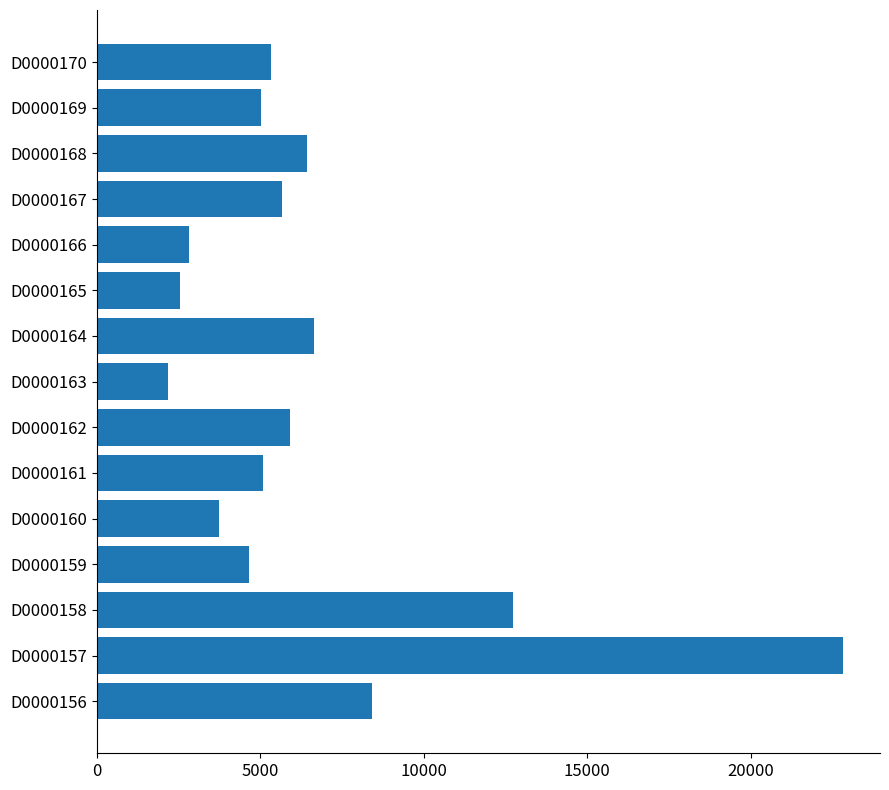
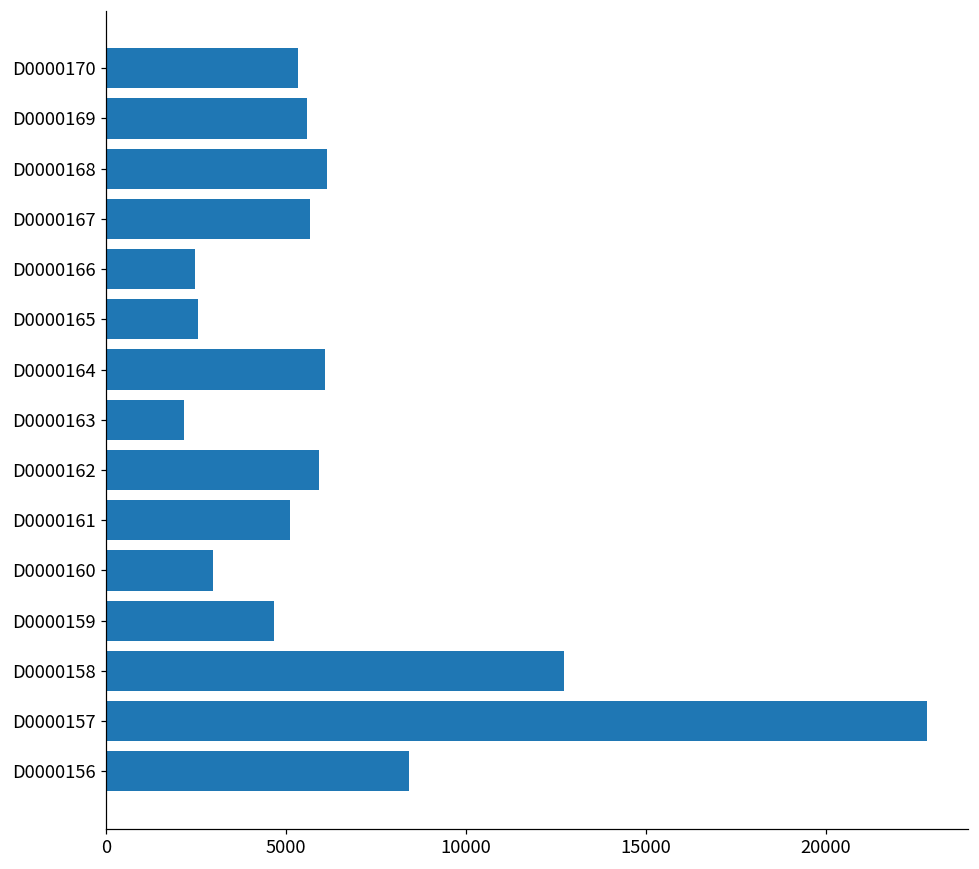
  {
    "D0000170": 5300,
-   "D0000169": 5000,
-   "D0000168": 6400,
+   "D0000169": 5600,
+   "D0000168": 6100,
    "D0000167": 5700,
-   "D0000166": 2800,
+   "D0000166": 2500,
    "D0000165": 2600,
-   "D0000164": 6700,
+   "D0000164": 6100,
    "D0000163": 2200,
    "D0000162": 5900,
    "D0000161": 5100,
-   "D0000160": 3700,
+   "D0000160": 3000,
    "D0000159": 4700,
    "D0000158": 12700,
    "D0000157": 22800,
    "D0000156": 8400
  }
